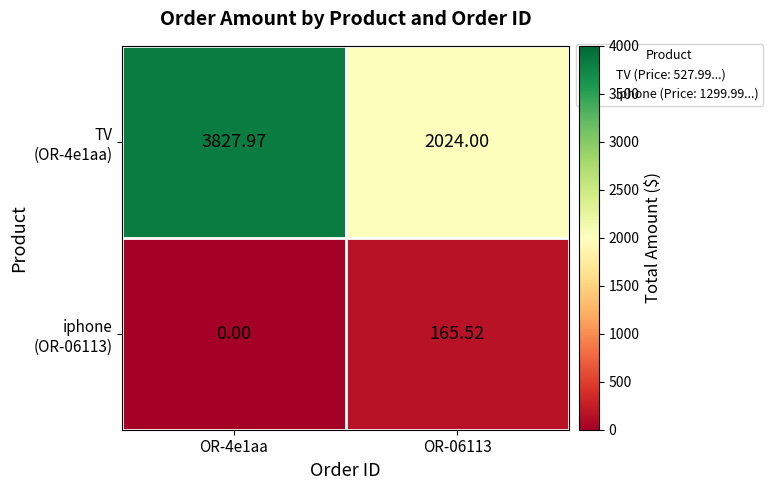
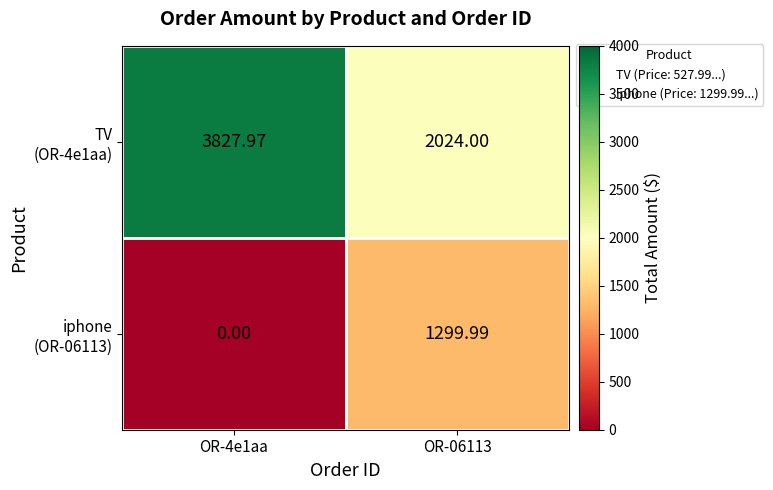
  {
    "TV (OR-4e1aa)": {
      "OR-4e1aa": 3827.97,
      "OR-06113": 2024.00
    },
    "iphone (OR-06113)": {
      "OR-4e1aa": 0.00,
-     "OR-06113": 165.52
+     "OR-06113": 1299.99
    }
  }
